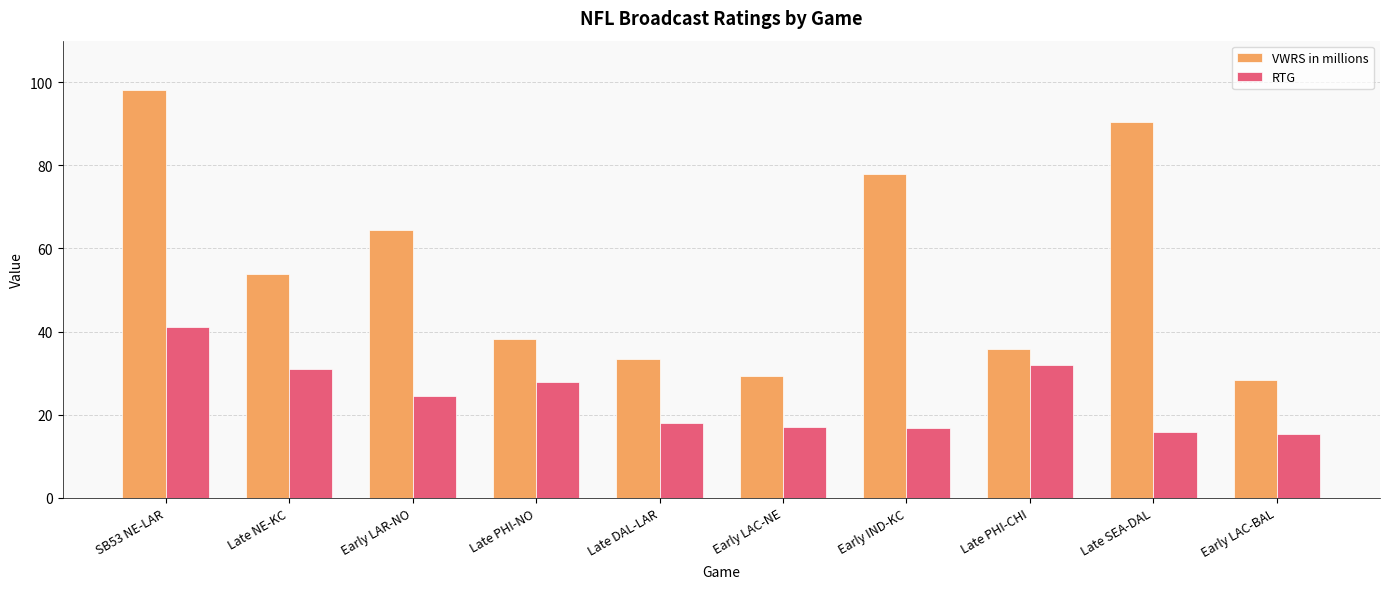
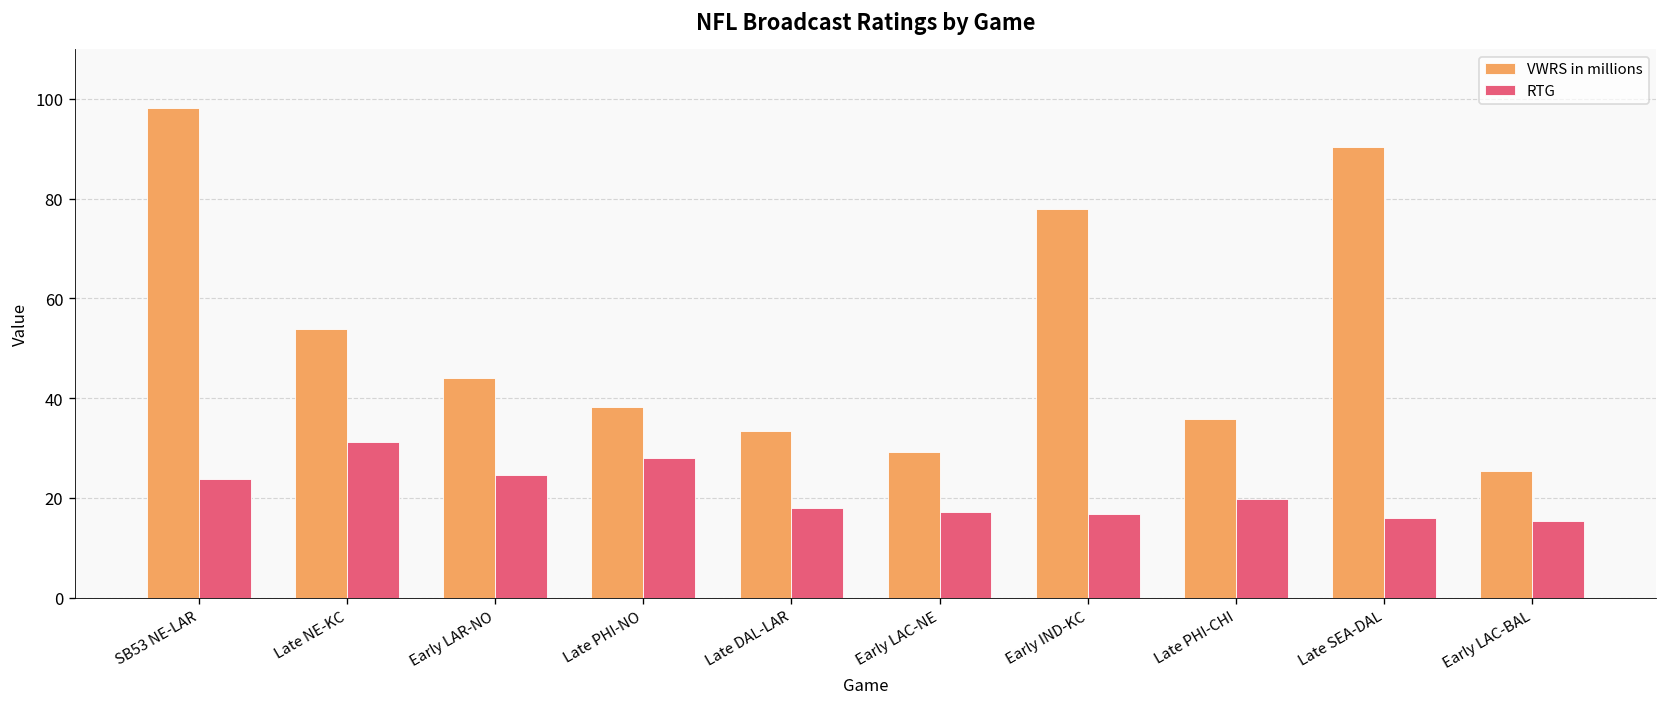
  {
    "VWRS in millions": {
      "SB53 NE-LAR": 98,
      "Late NE-KC": 54,
-     "Early LAR-NO": 64,
+     "Early LAR-NO": 44,
      "Late PHI-NO": 38,
      "Late DAL-LAR": 33,
      "Early LAC-NE": 29,
      "Early IND-KC": 78,
      "Late PHI-CHI": 36,
      "Late SEA-DAL": 90,
-     "Early LAC-BAL": 28
+     "Early LAC-BAL": 25
    },
    "RTG": {
-     "SB53 NE-LAR": 41,
+     "SB53 NE-LAR": 24,
      "Late NE-KC": 31,
      "Early LAR-NO": 25,
      "Late PHI-NO": 28,
      "Late DAL-LAR": 18,
      "Early LAC-NE": 17,
      "Early IND-KC": 17,
-     "Late PHI-CHI": 32,
+     "Late PHI-CHI": 20,
      "Late SEA-DAL": 16,
      "Early LAC-BAL": 15
    }
  }
